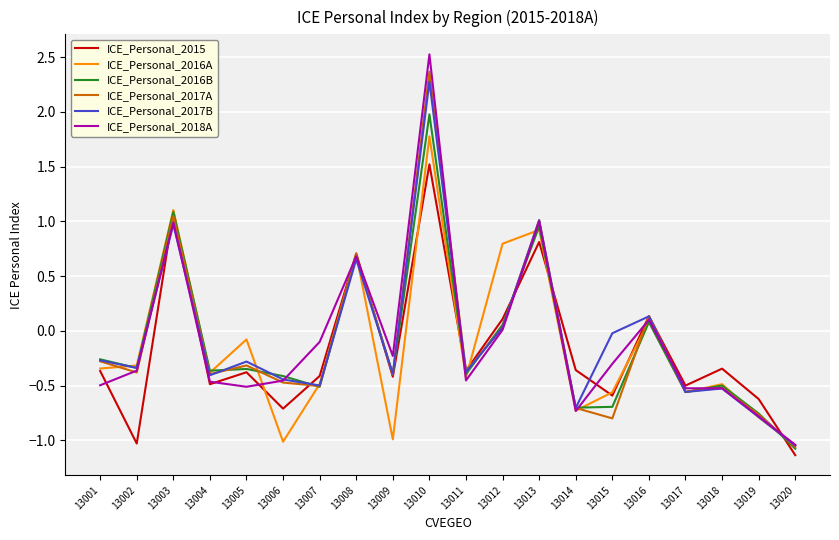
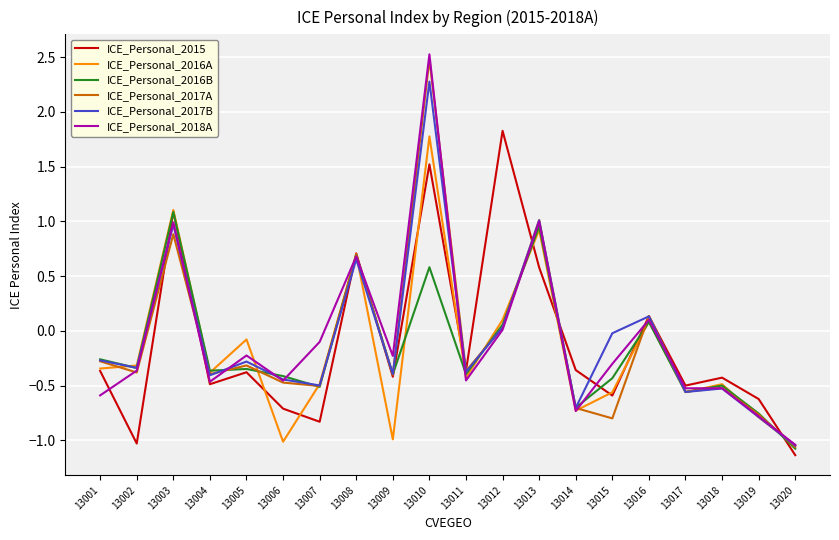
  {
    "ICE_Personal_2015": {
      "13002": -1.03,
      "13005": -0.38,
      "13006": -0.71,
-     "13007": -0.41,
+     "13007": -0.83,
      "13010": 1.52,
-     "13012": 0.11,
-     "13013": 0.81,
+     "13012": 1.83,
+     "13013": 0.58,
      "13014": -0.36,
      "13015": -0.59,
      "13017": -0.50,
-     "13018": -0.35,
+     "13018": -0.43,
      "13019": -0.62,
      "13020": -1.14
    },
    "ICE_Personal_2016A": {
      "13005": -0.08,
      "13006": -1.01,
      "13009": -0.99,
      "13010": 1.78,
      "13011": -0.43,
-     "13012": 0.80,
+     "13012": 0.10,
      "13013": 0.92,
      "13015": -0.56
    },
    "ICE_Personal_2016B": {
      "13005": -0.35,
      "13006": -0.41,
-     "13010": 1.98,
+     "13010": 0.58,
      "13012": 0.06,
      "13013": 0.95,
-     "13015": -0.69
+     "13015": -0.43
    },
    "ICE_Personal_2017A": {
-     "13003": 1.05,
+     "13003": 0.88,
      "13005": -0.32,
-     "13010": 2.37,
+     "13010": 2.48,
      "13015": -0.80
    },
    "ICE_Personal_2017B": {
      "13005": -0.28,
      "13008": 0.65,
      "13010": 2.28,
      "13015": -0.02
    },
    "ICE_Personal_2018A": {
-     "13001": -0.50,
-     "13005": -0.51,
+     "13001": -0.59,
+     "13005": -0.23,
      "13007": -0.10,
      "13009": -0.23,
      "13010": 2.52,
      "13011": -0.45,
      "13015": -0.30,
      "13017": -0.52
    }
  }
